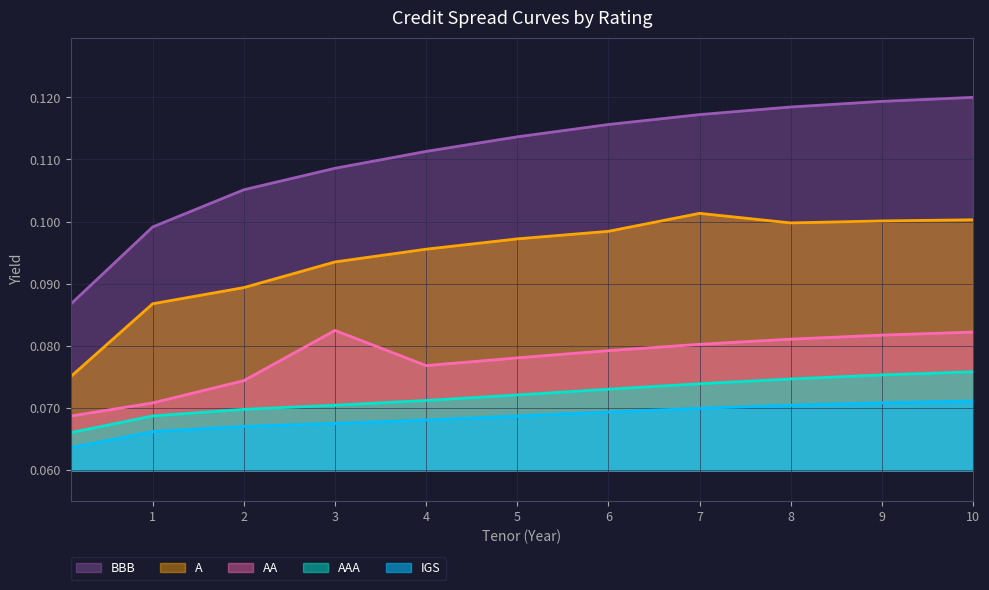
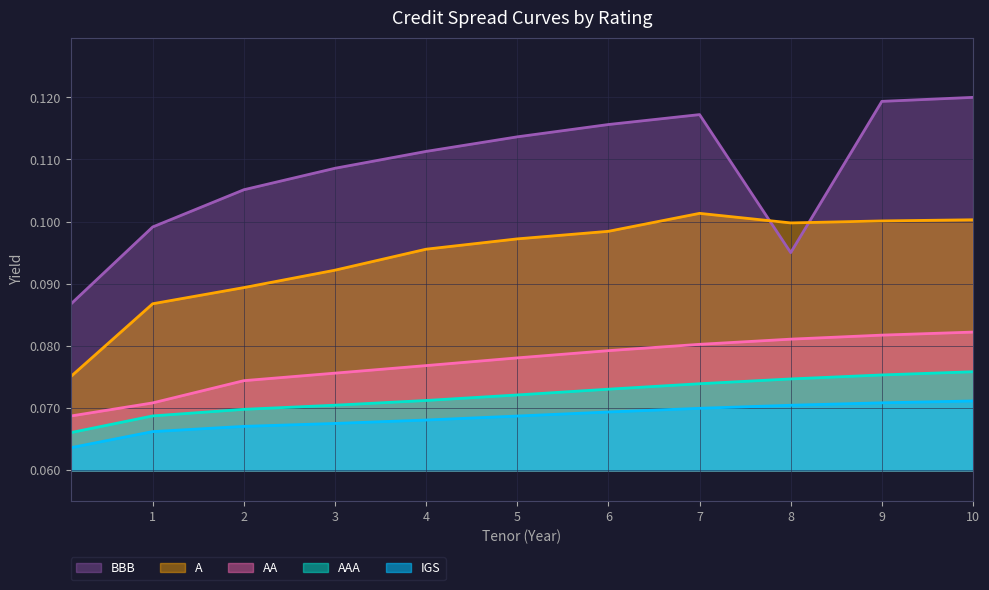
  {
    "BBB": {
      "1": 0.099,
      "2": 0.105,
      "3": 0.109,
      "4": 0.111,
      "5": 0.114,
      "6": 0.116,
      "7": 0.117,
-     "8": 0.118,
+     "8": 0.095,
      "9": 0.119,
      "10": 0.120
    },
    "A": {
      "1": 0.087,
      "2": 0.089,
-     "3": 0.094,
+     "3": 0.092,
      "4": 0.096,
      "5": 0.097,
      "6": 0.098,
      "7": 0.101,
      "8": 0.100,
      "9": 0.100,
      "10": 0.100
    },
    "AA": {
      "1": 0.071,
      "2": 0.074,
-     "3": 0.082,
+     "3": 0.076,
      "4": 0.077,
      "5": 0.078,
      "6": 0.079,
      "7": 0.080,
      "8": 0.081,
      "9": 0.082,
      "10": 0.082
    }
  }
